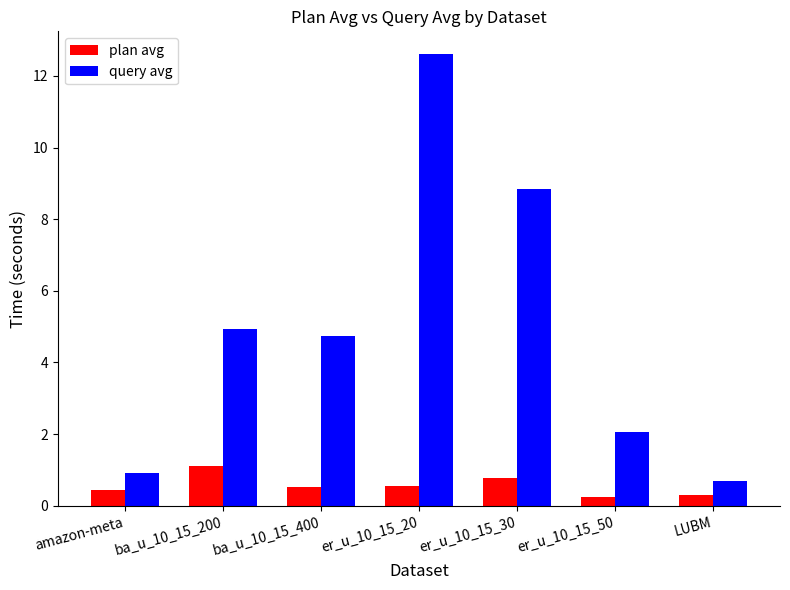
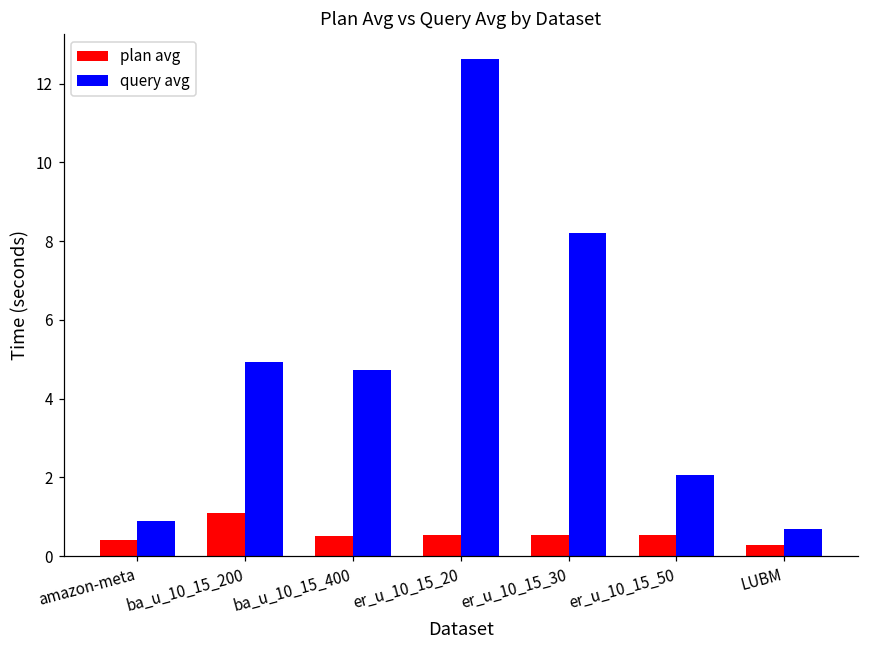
  {
    "plan avg": {
      "amazon-meta": 0.4,
      "ba_u_10_15_200": 1.1,
      "ba_u_10_15_400": 0.5,
      "er_u_10_15_20": 0.5,
-     "er_u_10_15_30": 0.8,
-     "er_u_10_15_50": 0.2,
+     "er_u_10_15_30": 0.5,
+     "er_u_10_15_50": 0.5,
      "LUBM": 0.3
    },
    "query avg": {
      "amazon-meta": 0.9,
      "ba_u_10_15_200": 4.9,
      "ba_u_10_15_400": 4.7,
      "er_u_10_15_20": 12.6,
-     "er_u_10_15_30": 8.8,
+     "er_u_10_15_30": 8.2,
      "er_u_10_15_50": 2.1,
      "LUBM": 0.7
    }
  }
